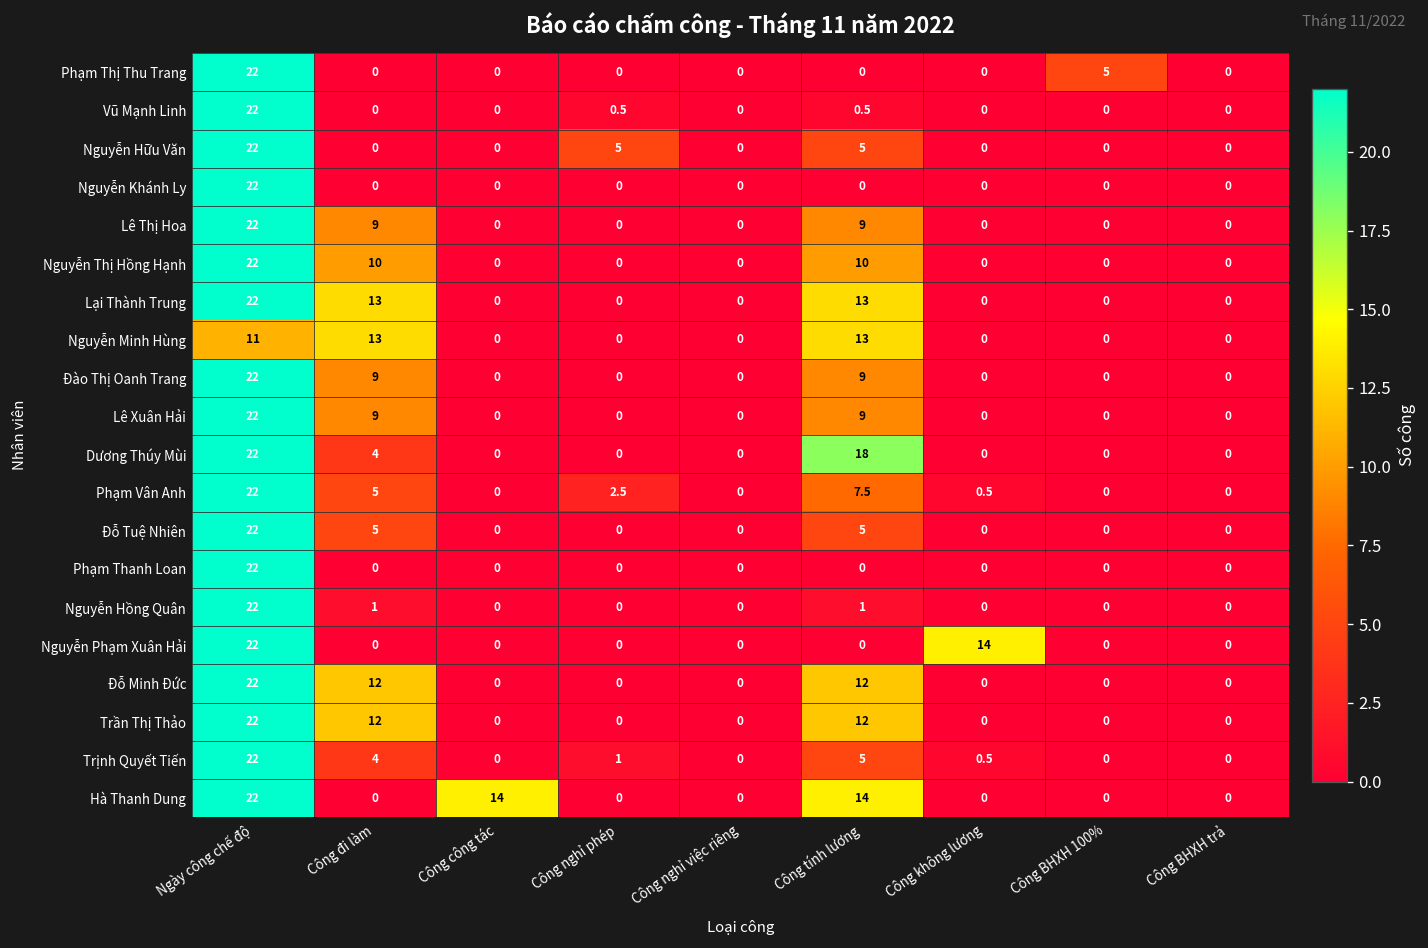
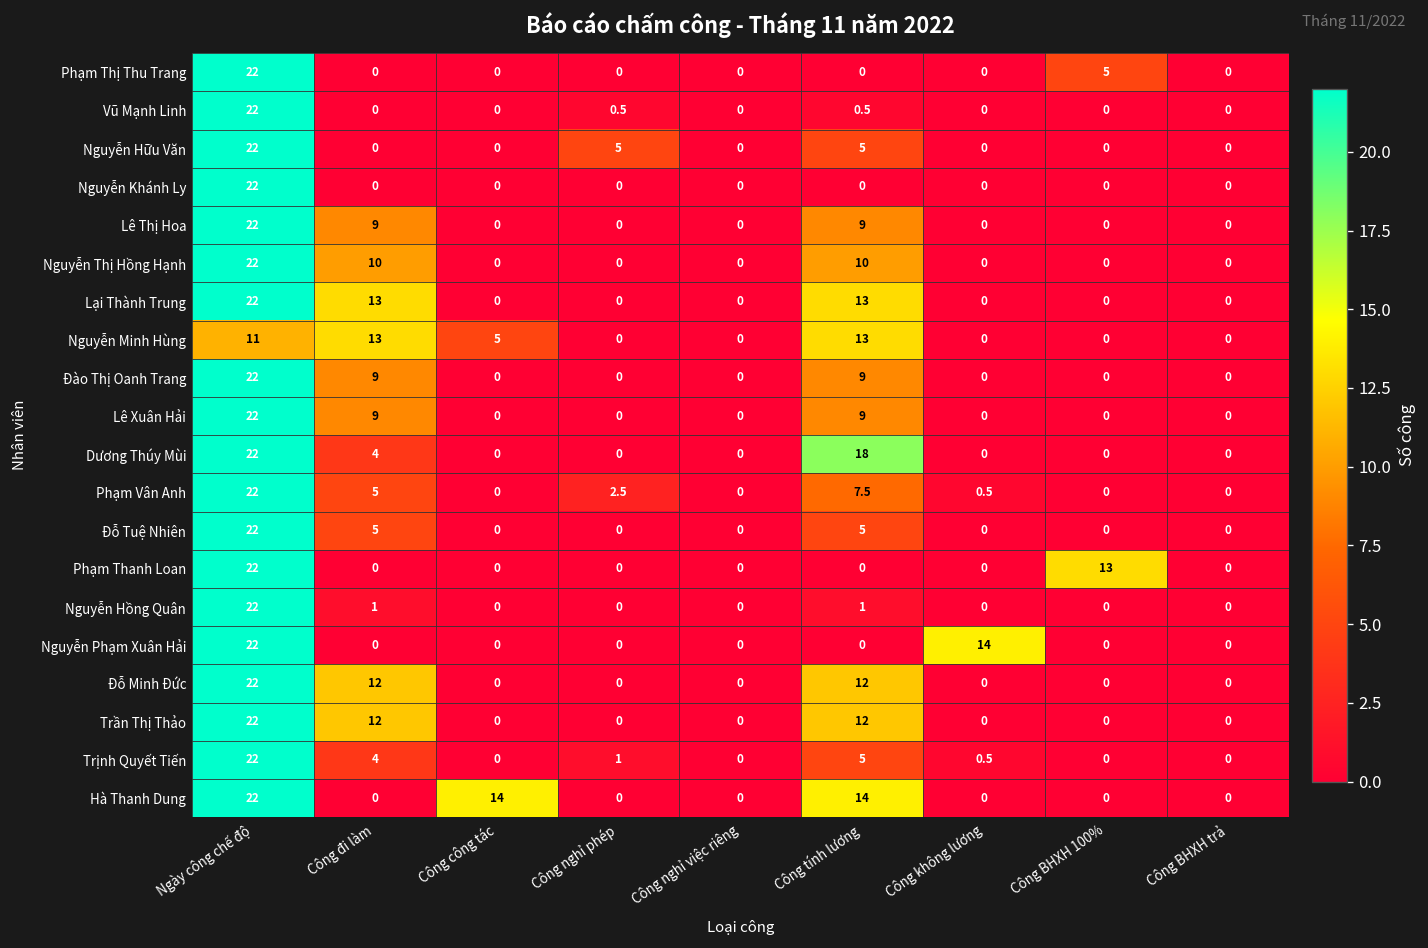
  {
    "Phạm Thị Thu Trang": {
      "Ngày công chế độ": 22,
      "Công đi làm": 0,
      "Công công tác": 0,
      "Công nghỉ phép": 0,
      "Công nghỉ việc riêng": 0,
      "Công tính lương": 0,
      "Công không lương": 0,
      "Công BHXH 100%": 5,
      "Công BHXH trả": 0
    },
    "Vũ Mạnh Linh": {
      "Ngày công chế độ": 22,
      "Công đi làm": 0,
      "Công công tác": 0,
      "Công nghỉ phép": 0.5,
      "Công nghỉ việc riêng": 0,
      "Công tính lương": 0.5,
      "Công không lương": 0,
      "Công BHXH 100%": 0,
      "Công BHXH trả": 0
    },
    "Nguyễn Hữu Văn": {
      "Ngày công chế độ": 22,
      "Công đi làm": 0,
      "Công công tác": 0,
      "Công nghỉ phép": 5,
      "Công nghỉ việc riêng": 0,
      "Công tính lương": 5,
      "Công không lương": 0,
      "Công BHXH 100%": 0,
      "Công BHXH trả": 0
    },
    "Nguyễn Khánh Ly": {
      "Ngày công chế độ": 22,
      "Công đi làm": 0,
      "Công công tác": 0,
      "Công nghỉ phép": 0,
      "Công nghỉ việc riêng": 0,
      "Công tính lương": 0,
      "Công không lương": 0,
      "Công BHXH 100%": 0,
      "Công BHXH trả": 0
    },
    "Lê Thị Hoa": {
      "Ngày công chế độ": 22,
      "Công đi làm": 9,
      "Công công tác": 0,
      "Công nghỉ phép": 0,
      "Công nghỉ việc riêng": 0,
      "Công tính lương": 9,
      "Công không lương": 0,
      "Công BHXH 100%": 0,
      "Công BHXH trả": 0
    },
    "Nguyễn Thị Hồng Hạnh": {
      "Ngày công chế độ": 22,
      "Công đi làm": 10,
      "Công công tác": 0,
      "Công nghỉ phép": 0,
      "Công nghỉ việc riêng": 0,
      "Công tính lương": 10,
      "Công không lương": 0,
      "Công BHXH 100%": 0,
      "Công BHXH trả": 0
    },
    "Lại Thành Trung": {
      "Ngày công chế độ": 22,
      "Công đi làm": 13,
      "Công công tác": 0,
      "Công nghỉ phép": 0,
      "Công nghỉ việc riêng": 0,
      "Công tính lương": 13,
      "Công không lương": 0,
      "Công BHXH 100%": 0,
      "Công BHXH trả": 0
    },
    "Nguyễn Minh Hùng": {
      "Ngày công chế độ": 11,
      "Công đi làm": 13,
-     "Công công tác": 0,
+     "Công công tác": 5,
      "Công nghỉ phép": 0,
      "Công nghỉ việc riêng": 0,
      "Công tính lương": 13,
      "Công không lương": 0,
      "Công BHXH 100%": 0,
      "Công BHXH trả": 0
    },
    "Đào Thị Oanh Trang": {
      "Ngày công chế độ": 22,
      "Công đi làm": 9,
      "Công công tác": 0,
      "Công nghỉ phép": 0,
      "Công nghỉ việc riêng": 0,
      "Công tính lương": 9,
      "Công không lương": 0,
      "Công BHXH 100%": 0,
      "Công BHXH trả": 0
    },
    "Lê Xuân Hải": {
      "Ngày công chế độ": 22,
      "Công đi làm": 9,
      "Công công tác": 0,
      "Công nghỉ phép": 0,
      "Công nghỉ việc riêng": 0,
      "Công tính lương": 9,
      "Công không lương": 0,
      "Công BHXH 100%": 0,
      "Công BHXH trả": 0
    },
    "Dương Thúy Mùi": {
      "Ngày công chế độ": 22,
      "Công đi làm": 4,
      "Công công tác": 0,
      "Công nghỉ phép": 0,
      "Công nghỉ việc riêng": 0,
      "Công tính lương": 18,
      "Công không lương": 0,
      "Công BHXH 100%": 0,
      "Công BHXH trả": 0
    },
    "Phạm Vân Anh": {
      "Ngày công chế độ": 22,
      "Công đi làm": 5,
      "Công công tác": 0,
      "Công nghỉ phép": 2.5,
      "Công nghỉ việc riêng": 0,
      "Công tính lương": 7.5,
      "Công không lương": 0.5,
      "Công BHXH 100%": 0,
      "Công BHXH trả": 0
    },
    "Đỗ Tuệ Nhiên": {
      "Ngày công chế độ": 22,
      "Công đi làm": 5,
      "Công công tác": 0,
      "Công nghỉ phép": 0,
      "Công nghỉ việc riêng": 0,
      "Công tính lương": 5,
      "Công không lương": 0,
      "Công BHXH 100%": 0,
      "Công BHXH trả": 0
    },
    "Phạm Thanh Loan": {
      "Ngày công chế độ": 22,
      "Công đi làm": 0,
      "Công công tác": 0,
      "Công nghỉ phép": 0,
      "Công nghỉ việc riêng": 0,
      "Công tính lương": 0,
      "Công không lương": 0,
-     "Công BHXH 100%": 0,
+     "Công BHXH 100%": 13,
      "Công BHXH trả": 0
    },
    "Nguyễn Hồng Quân": {
      "Ngày công chế độ": 22,
      "Công đi làm": 1,
      "Công công tác": 0,
      "Công nghỉ phép": 0,
      "Công nghỉ việc riêng": 0,
      "Công tính lương": 1,
      "Công không lương": 0,
      "Công BHXH 100%": 0,
      "Công BHXH trả": 0
    },
    "Nguyễn Phạm Xuân Hải": {
      "Ngày công chế độ": 22,
      "Công đi làm": 0,
      "Công công tác": 0,
      "Công nghỉ phép": 0,
      "Công nghỉ việc riêng": 0,
      "Công tính lương": 0,
      "Công không lương": 14,
      "Công BHXH 100%": 0,
      "Công BHXH trả": 0
    },
    "Đỗ Minh Đức": {
      "Ngày công chế độ": 22,
      "Công đi làm": 12,
      "Công công tác": 0,
      "Công nghỉ phép": 0,
      "Công nghỉ việc riêng": 0,
      "Công tính lương": 12,
      "Công không lương": 0,
      "Công BHXH 100%": 0,
      "Công BHXH trả": 0
    },
    "Trần Thị Thảo": {
      "Ngày công chế độ": 22,
      "Công đi làm": 12,
      "Công công tác": 0,
      "Công nghỉ phép": 0,
      "Công nghỉ việc riêng": 0,
      "Công tính lương": 12,
      "Công không lương": 0,
      "Công BHXH 100%": 0,
      "Công BHXH trả": 0
    },
    "Trịnh Quyết Tiến": {
      "Ngày công chế độ": 22,
      "Công đi làm": 4,
      "Công công tác": 0,
      "Công nghỉ phép": 1,
      "Công nghỉ việc riêng": 0,
      "Công tính lương": 5,
      "Công không lương": 0.5,
      "Công BHXH 100%": 0,
      "Công BHXH trả": 0
    },
    "Hà Thanh Dung": {
      "Ngày công chế độ": 22,
      "Công đi làm": 0,
      "Công công tác": 14,
      "Công nghỉ phép": 0,
      "Công nghỉ việc riêng": 0,
      "Công tính lương": 14,
      "Công không lương": 0,
      "Công BHXH 100%": 0,
      "Công BHXH trả": 0
    }
  }
